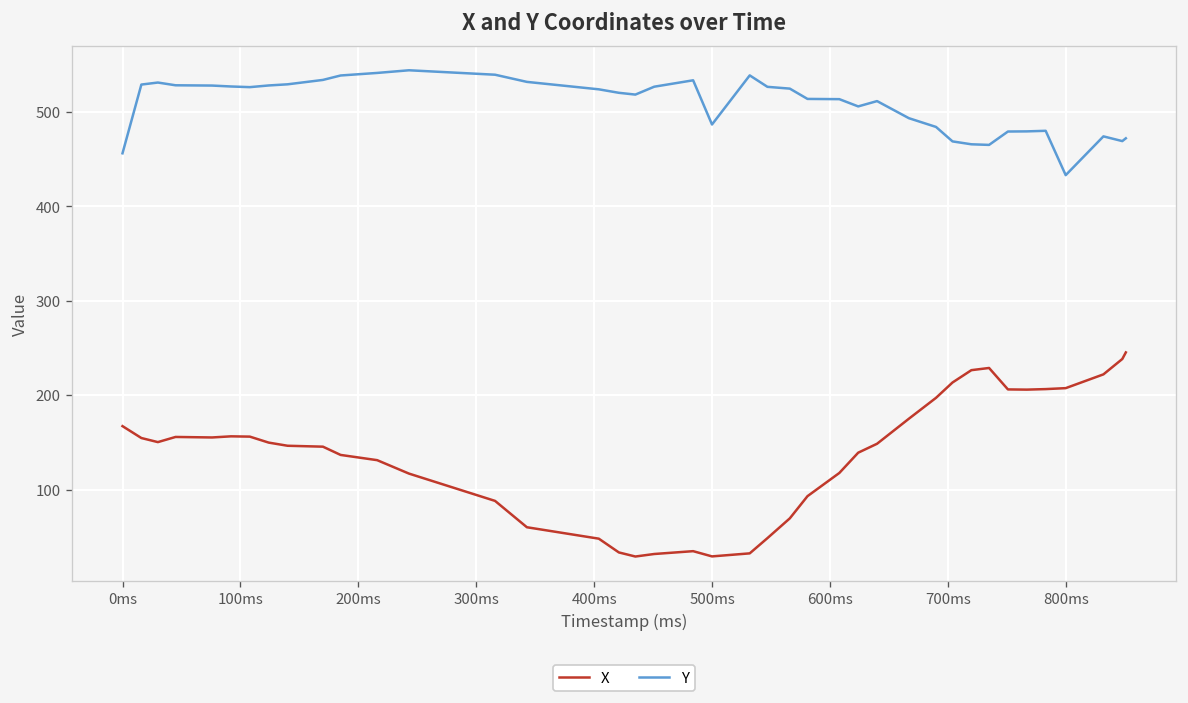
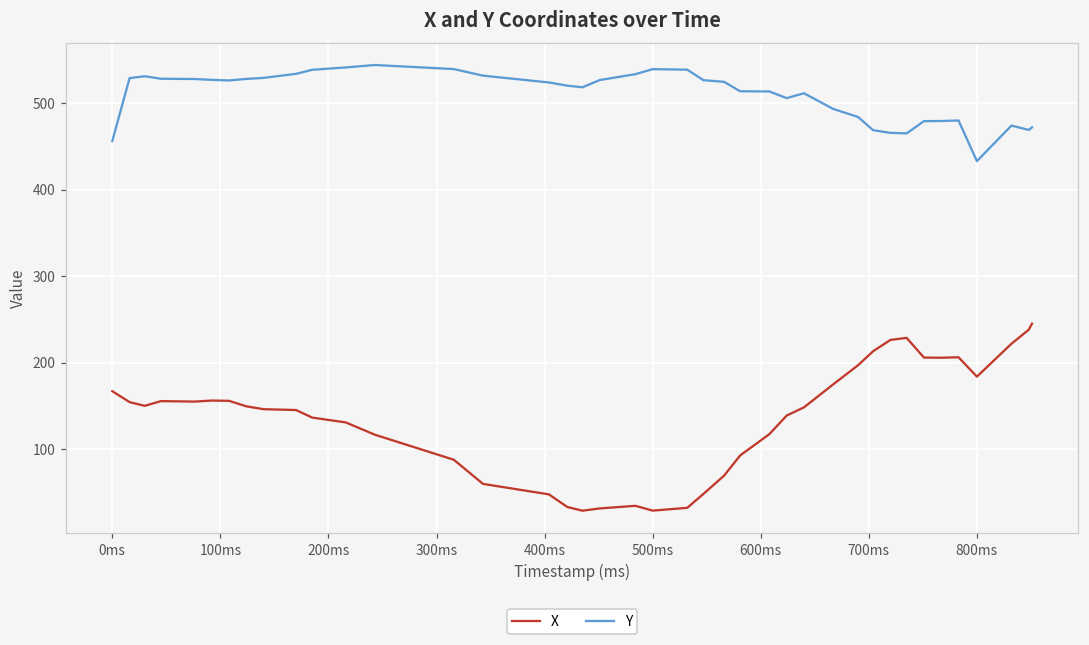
  {
    "X": {
      "0ms": 170,
      "500ms": 30,
-     "800ms": 210
+     "800ms": 180
    },
    "Y": {
      "0ms": 460,
-     "500ms": 490,
+     "500ms": 540,
      "800ms": 430
    }
  }
